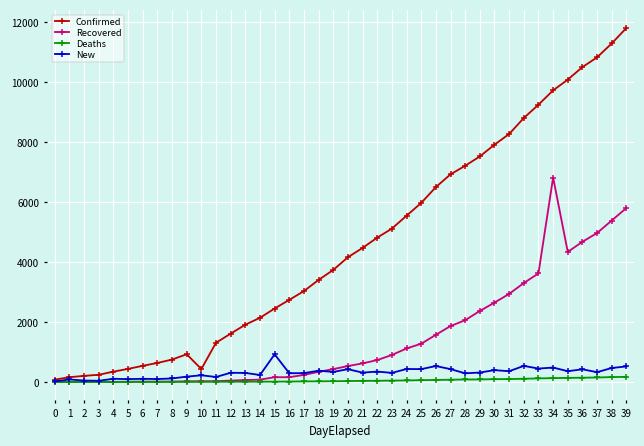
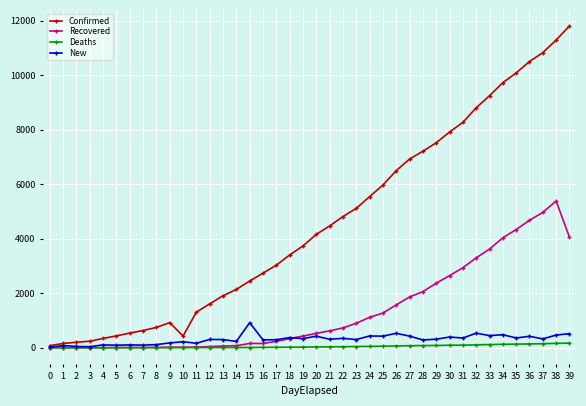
  {
    "Confirmed": {
      "2": 200,
      "3": 200,
      "4": 300,
      "5": 400,
      "6": 500,
      "7": 600,
      "8": 700,
      "9": 900,
      "10": 400,
      "11": 1300,
      "12": 1600,
      "13": 1900,
      "14": 2100,
      "15": 2400,
      "16": 2700,
      "17": 3000,
      "18": 3400,
      "19": 3700,
      "20": 4200,
      "21": 4500,
      "22": 4800,
      "23": 5100,
      "24": 5500,
      "25": 6000,
      "26": 6500,
      "27": 6900,
      "28": 7200,
      "29": 7500,
      "30": 7900,
      "31": 8300,
      "32": 8800,
      "33": 9300,
      "34": 9700,
      "35": 10100,
      "36": 10500,
      "37": 10800,
      "38": 11300,
      "39": 11800
    },
    "Recovered": {
      "15": 200,
      "16": 200,
      "19": 400,
      "20": 500,
      "21": 600,
      "22": 700,
      "23": 900,
      "24": 1100,
      "25": 1300,
      "26": 1600,
      "27": 1900,
      "28": 2100,
      "29": 2400,
      "30": 2600,
      "31": 2900,
      "32": 3300,
      "33": 3600,
-     "34": 6800,
+     "34": 4000,
      "35": 4300,
      "36": 4700,
      "37": 5000,
      "38": 5400,
-     "39": 5800
+     "39": 4100
    },
    "Deaths": {
      "15": 0,
      "16": 0,
      "17": 0,
      "18": 0,
      "19": 0,
      "20": 0,
      "21": 0,
      "22": 0,
      "23": 0,
      "24": 0,
      "25": 100,
      "26": 100,
      "27": 100,
      "28": 100,
      "29": 100,
      "30": 100,
      "31": 100,
      "32": 100,
      "33": 100,
      "34": 100,
      "35": 100,
      "36": 100,
      "37": 100,
      "38": 200,
      "39": 200
    },
    "New": {
      "4": 100,
      "6": 100,
      "8": 100,
      "9": 200,
      "10": 200,
      "11": 200,
      "12": 300,
      "13": 300,
      "14": 200,
      "15": 900,
      "16": 300,
      "19": 300,
      "20": 400,
      "21": 300,
      "22": 300,
      "23": 300,
      "24": 400,
      "25": 400,
      "26": 500,
      "27": 400,
      "28": 300,
      "29": 300,
      "30": 400,
      "31": 400,
      "32": 500,
      "33": 400,
      "34": 500,
      "35": 400,
      "36": 400,
      "37": 300,
      "38": 500,
      "39": 500
    }
  }
